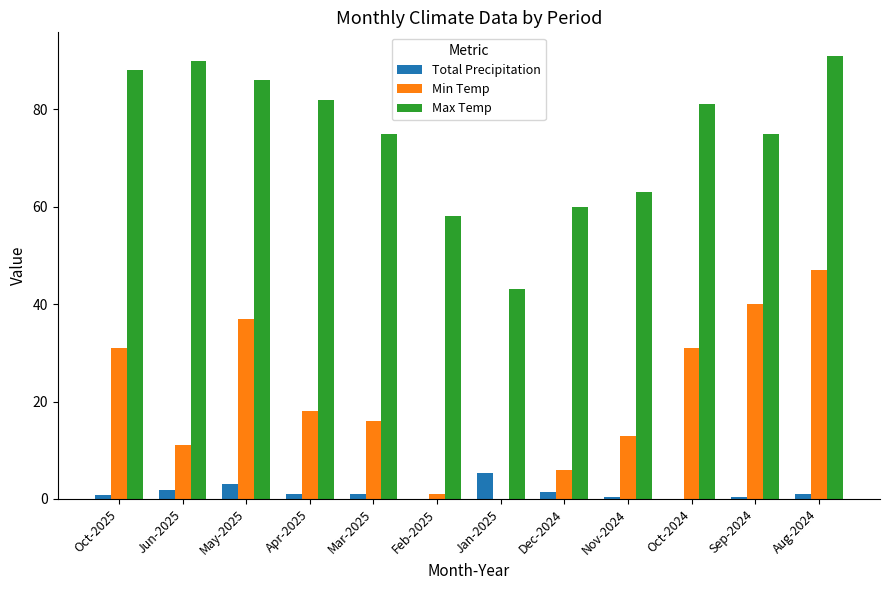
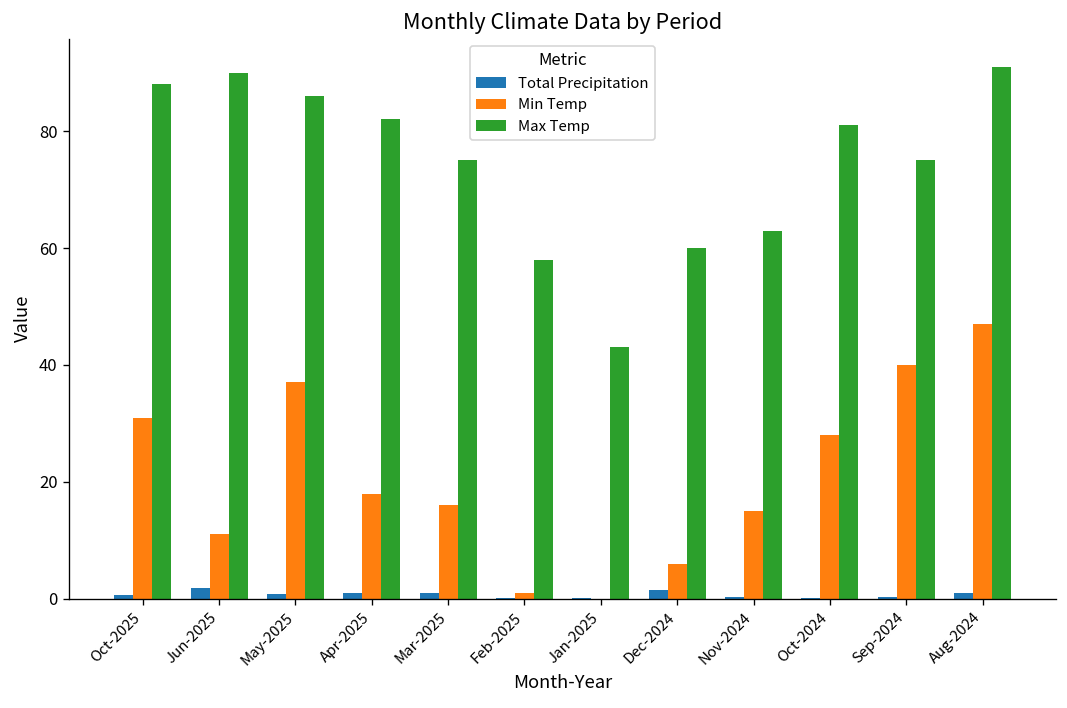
  {
    "Total Precipitation": {
      "Oct-2025": 1,
      "Jun-2025": 2,
-     "May-2025": 3,
+     "May-2025": 1,
      "Apr-2025": 1,
      "Mar-2025": 1,
-     "Jan-2025": 5,
+     "Jan-2025": 0,
      "Dec-2024": 1,
      "Aug-2024": 1
    },
    "Min Temp": {
      "Oct-2025": 31,
      "Jun-2025": 11,
      "May-2025": 37,
      "Apr-2025": 18,
      "Mar-2025": 16,
      "Feb-2025": 1,
      "Dec-2024": 6,
-     "Nov-2024": 13,
-     "Oct-2024": 31,
+     "Nov-2024": 15,
+     "Oct-2024": 28,
      "Sep-2024": 40,
      "Aug-2024": 47
    },
    "Max Temp": {
      "Oct-2025": 88,
      "Jun-2025": 90,
      "May-2025": 86,
      "Apr-2025": 82,
      "Mar-2025": 75,
      "Feb-2025": 58,
      "Jan-2025": 43,
      "Dec-2024": 60,
      "Nov-2024": 63,
      "Oct-2024": 81,
      "Sep-2024": 75,
      "Aug-2024": 91
    }
  }
